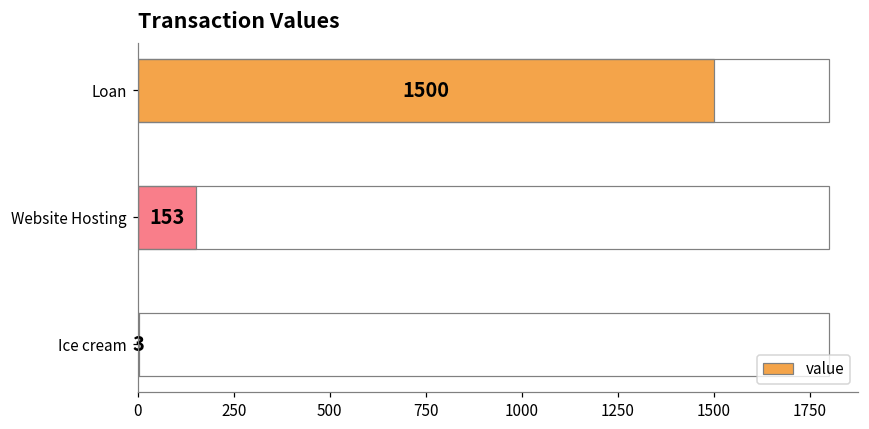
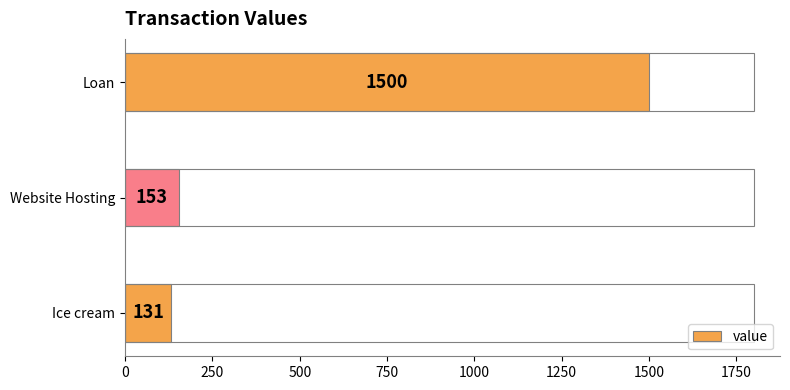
  {
    "Loan": 1500,
    "Website Hosting": 153,
-   "Ice cream": 3
+   "Ice cream": 131
  }
